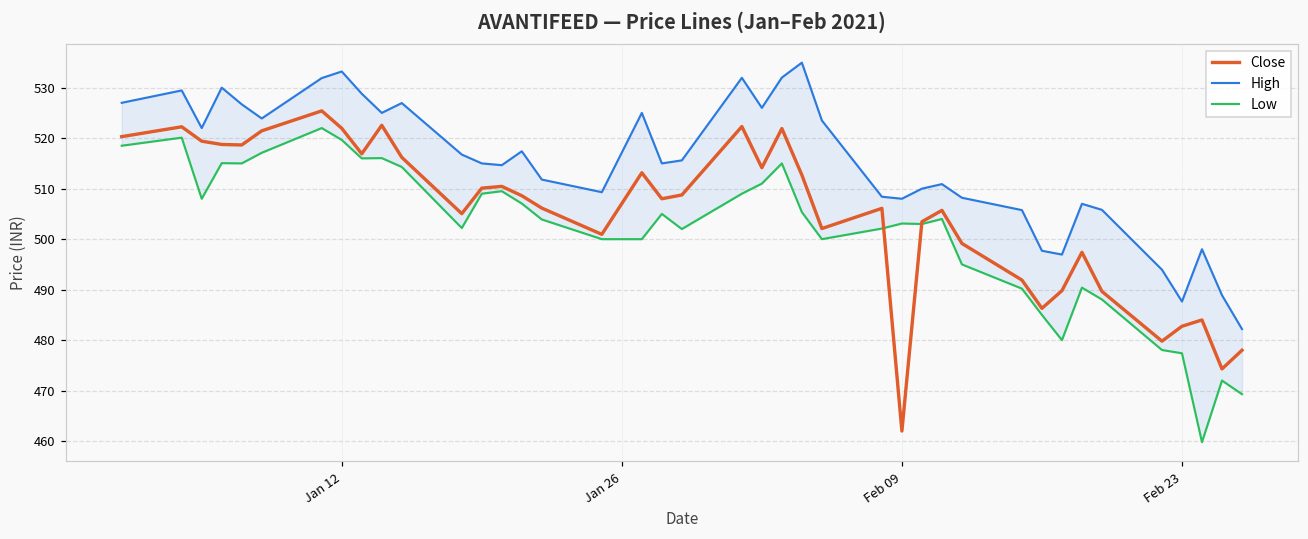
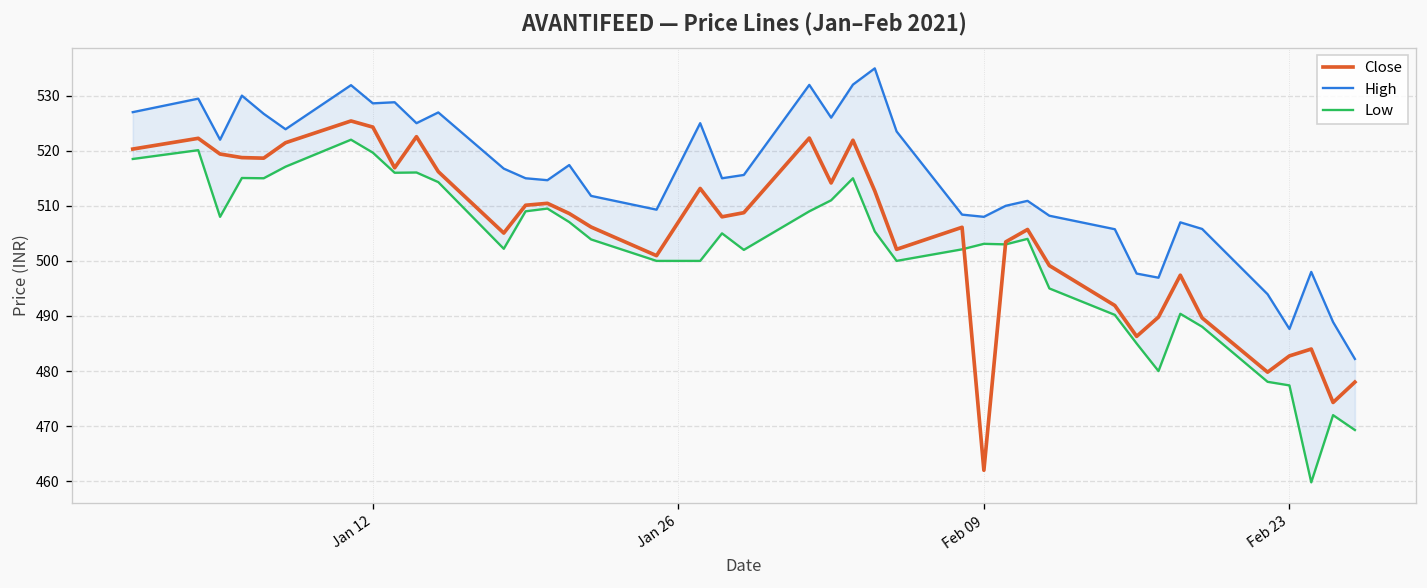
  {
    "Close": {
-     "Jan 12": 522,
+     "Jan 12": 524,
      "Feb 09": 462,
      "Feb 23": 483
    },
    "High": {
-     "Jan 12": 533,
+     "Jan 12": 529,
      "Feb 09": 508,
      "Feb 23": 488
    },
    "Low": {
      "Jan 12": 520,
      "Feb 09": 503,
      "Feb 23": 477
    }
  }
